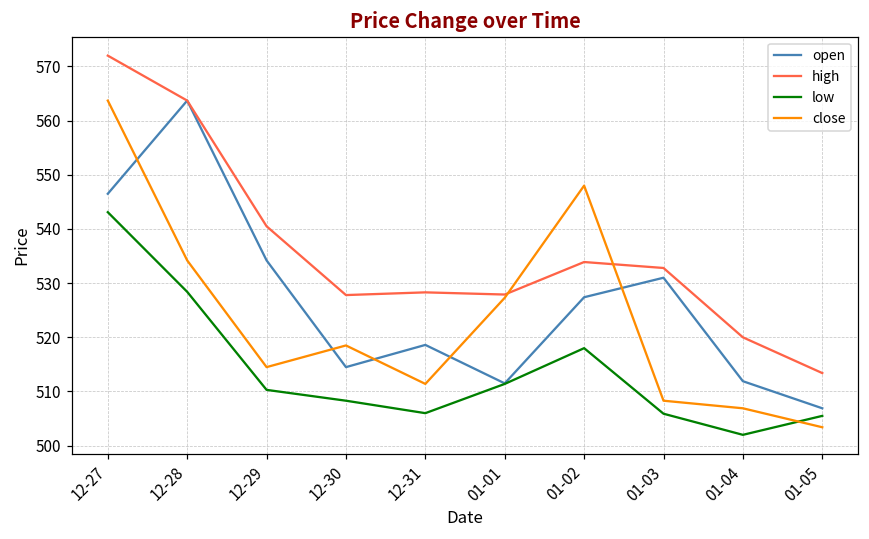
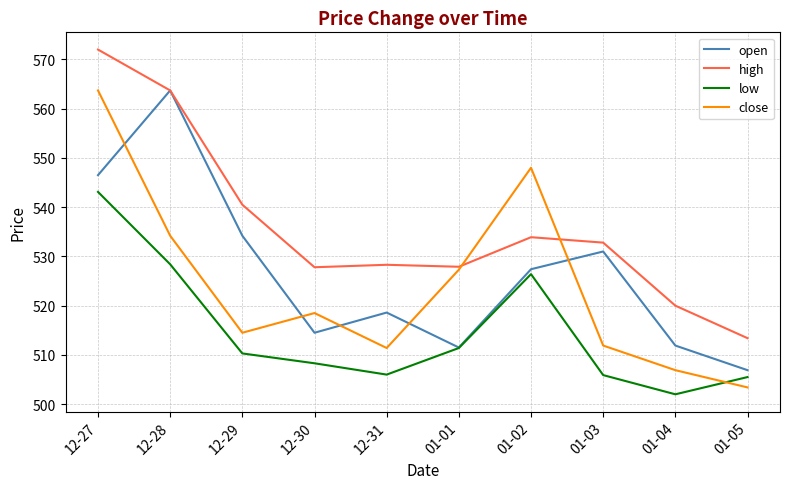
  {
    "open": {
      "12-27": 547,
      "12-29": 534,
      "12-30": 515,
      "12-31": 519,
      "01-02": 527,
      "01-03": 531,
      "01-04": 512,
      "01-05": 507
    },
    "high": {
      "12-27": 572,
      "12-29": 541,
      "12-30": 528,
      "12-31": 528,
      "01-01": 528,
      "01-02": 534,
      "01-03": 533,
      "01-04": 520,
      "01-05": 513
    },
    "low": {
      "12-27": 543,
      "12-28": 528,
      "12-29": 510,
      "12-30": 508,
      "12-31": 506,
-     "01-02": 518,
+     "01-02": 526,
      "01-03": 506,
      "01-04": 502,
      "01-05": 506
    },
    "close": {
      "12-27": 564,
      "12-28": 534,
      "12-29": 515,
      "12-30": 519,
      "12-31": 511,
      "01-01": 527,
      "01-02": 548,
-     "01-03": 508,
+     "01-03": 512,
      "01-04": 507,
      "01-05": 503
    }
  }
